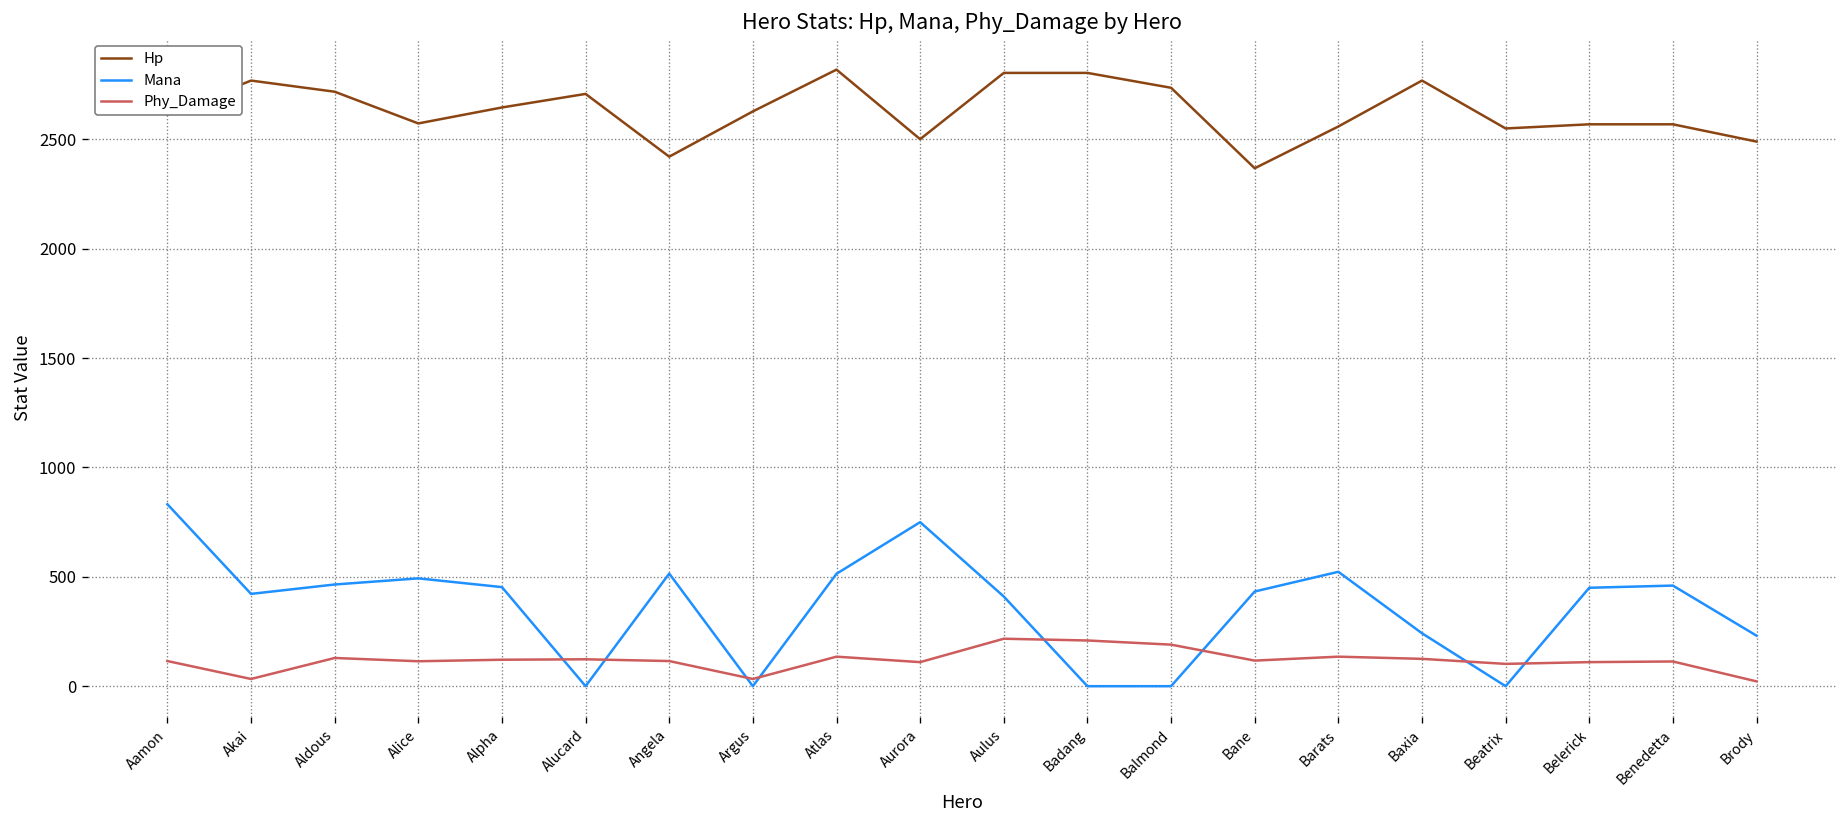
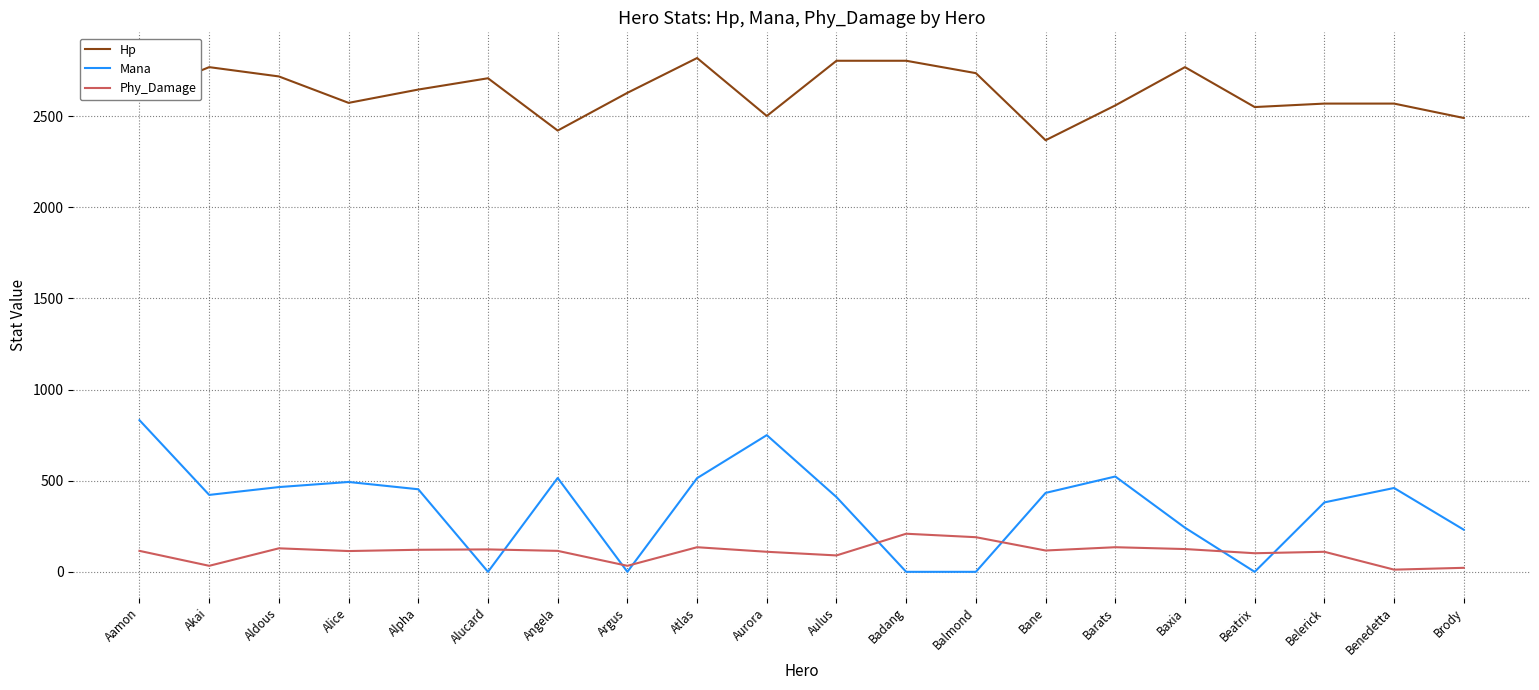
  {
    "Hp": {
      "Akai": 2770,
      "Aldous": 2720,
      "Alice": 2570,
      "Alpha": 2650,
      "Alucard": 2710,
      "Angela": 2420,
      "Argus": 2630,
      "Atlas": 2820,
      "Aurora": 2500,
      "Aulus": 2800,
      "Badang": 2800,
      "Balmond": 2740,
      "Bane": 2370,
      "Barats": 2560,
      "Baxia": 2770,
      "Beatrix": 2550,
      "Belerick": 2570,
      "Benedetta": 2570,
      "Brody": 2490
    },
    "Mana": {
      "Aamon": 830,
      "Akai": 420,
      "Aldous": 470,
      "Alice": 490,
      "Alpha": 450,
      "Alucard": 0,
      "Angela": 520,
      "Argus": 0,
      "Atlas": 510,
      "Aurora": 750,
      "Aulus": 410,
      "Badang": 0,
      "Balmond": 0,
      "Bane": 430,
      "Barats": 520,
      "Baxia": 240,
      "Beatrix": 0,
-     "Belerick": 450,
+     "Belerick": 380,
      "Benedetta": 460,
      "Brody": 230
    },
    "Phy_Damage": {
      "Aamon": 120,
      "Akai": 30,
      "Aldous": 130,
      "Alice": 110,
      "Alpha": 120,
      "Alucard": 120,
      "Angela": 120,
      "Argus": 30,
      "Atlas": 140,
      "Aurora": 110,
-     "Aulus": 220,
+     "Aulus": 90,
      "Badang": 210,
      "Balmond": 190,
      "Bane": 120,
      "Barats": 140,
      "Baxia": 130,
      "Beatrix": 100,
      "Belerick": 110,
-     "Benedetta": 110,
+     "Benedetta": 10,
      "Brody": 20
    }
  }
